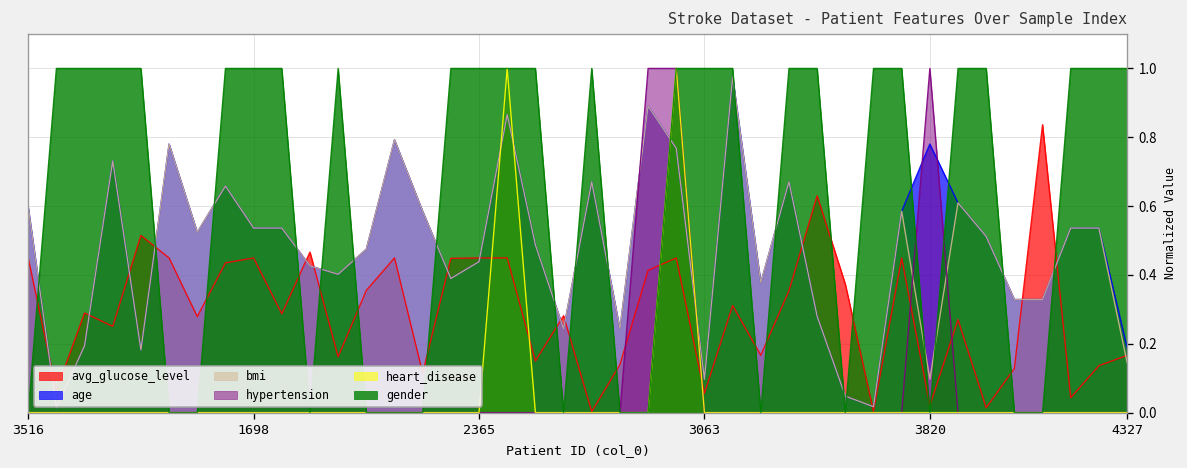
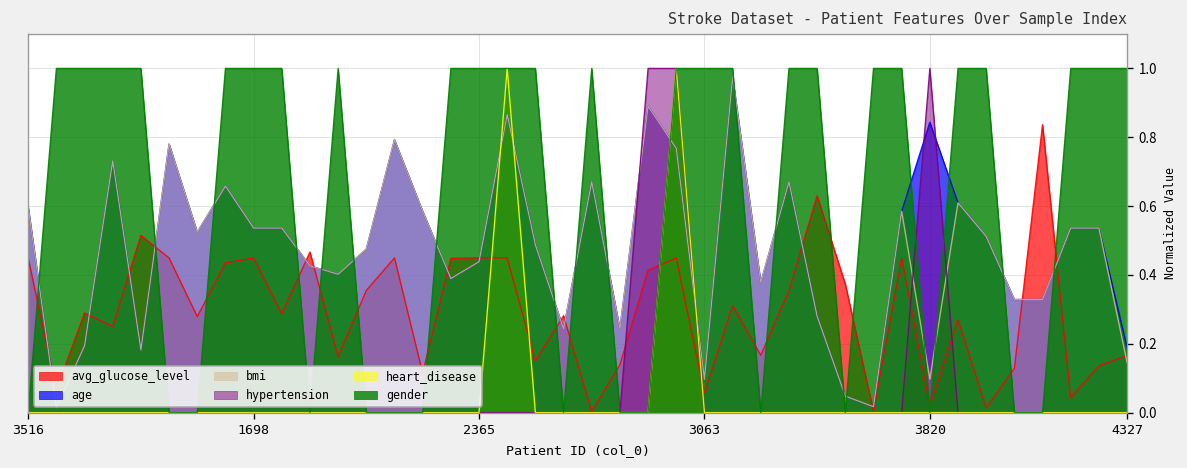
  {
    "avg_glucose_level": {
      "3516": 0.45,
      "1698": 0.45,
      "2365": 0.45,
      "3063": 0.06,
      "3820": 0.02,
      "4327": 0.17
    },
    "age": {
-     "3820": 0.78,
+     "3820": 0.84,
      "4327": 0.19
    },
    "bmi": {
      "3820": 0.10,
      "4327": 0.15
    },
    "hypertension": {
      "3820": 1.00
    },
    "gender": {
      "1698": 1.00,
      "2365": 1.00,
      "3063": 1.00,
      "4327": 1.00
    }
  }
